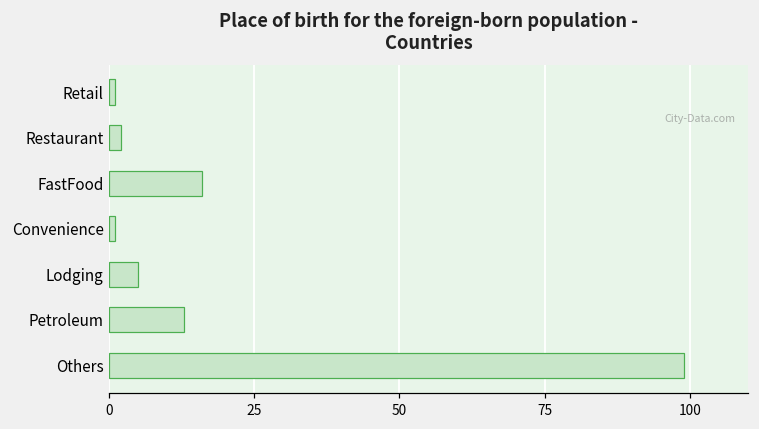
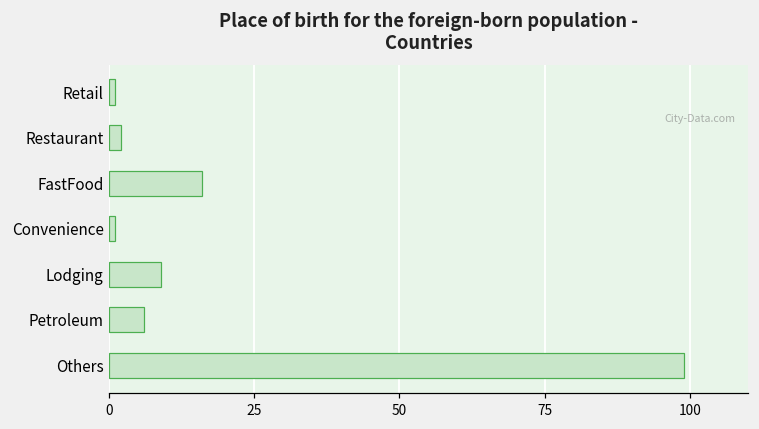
  {
    "Retail": 1,
    "Restaurant": 2,
    "FastFood": 16,
    "Convenience": 1,
-   "Lodging": 5,
-   "Petroleum": 13,
+   "Lodging": 9,
+   "Petroleum": 6,
    "Others": 99
  }
